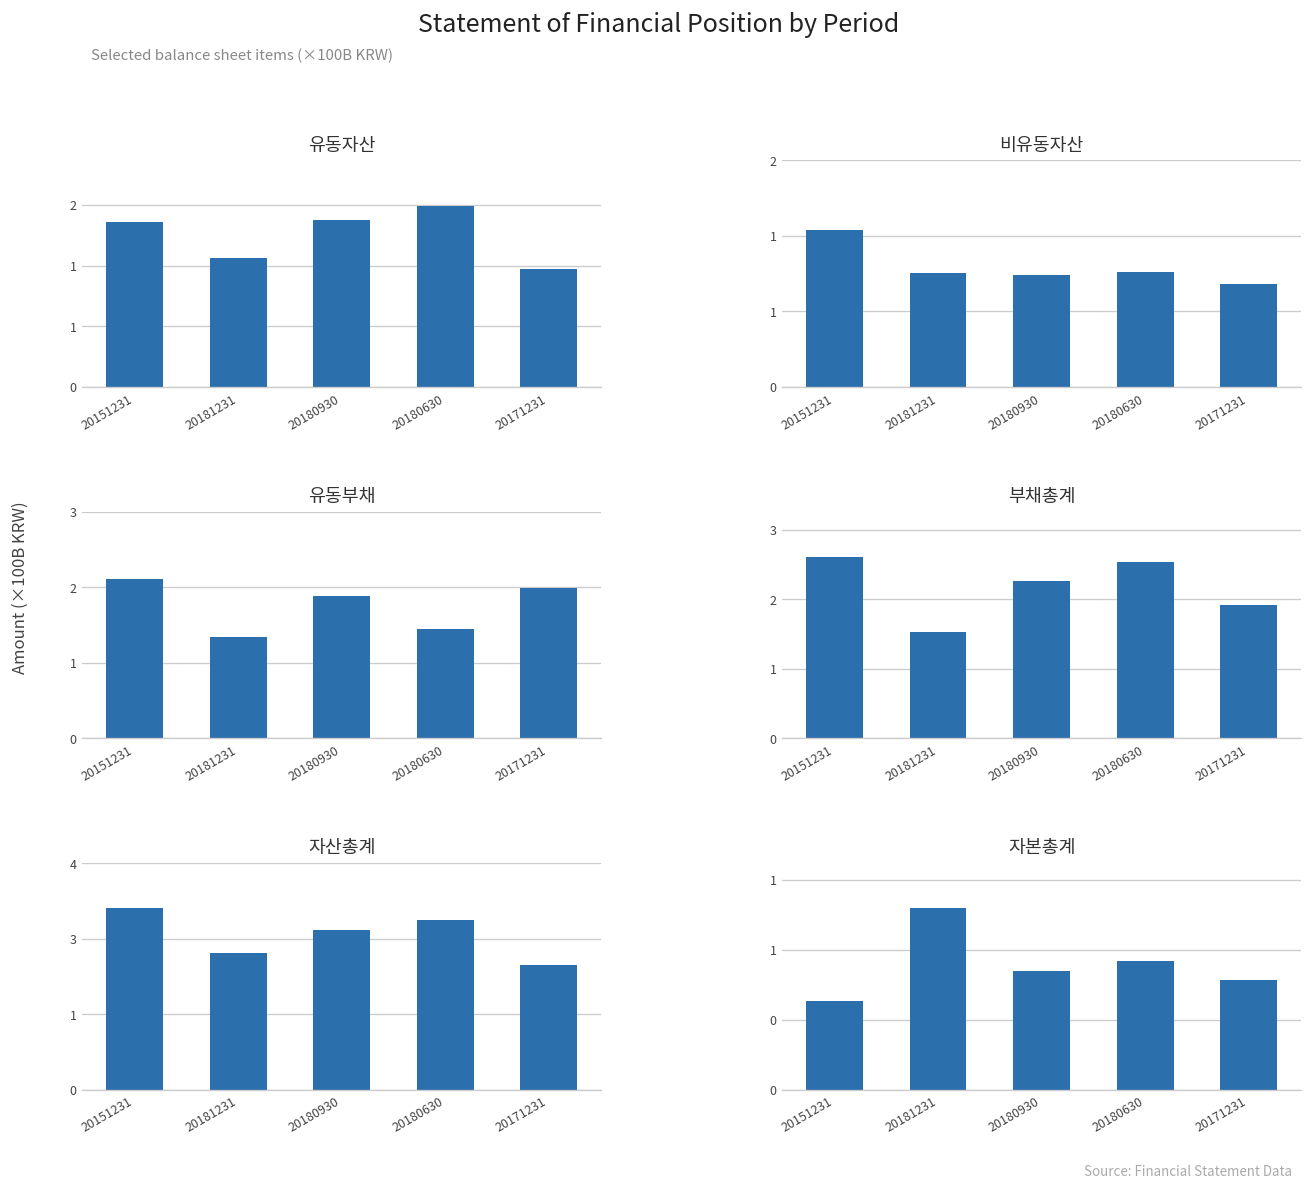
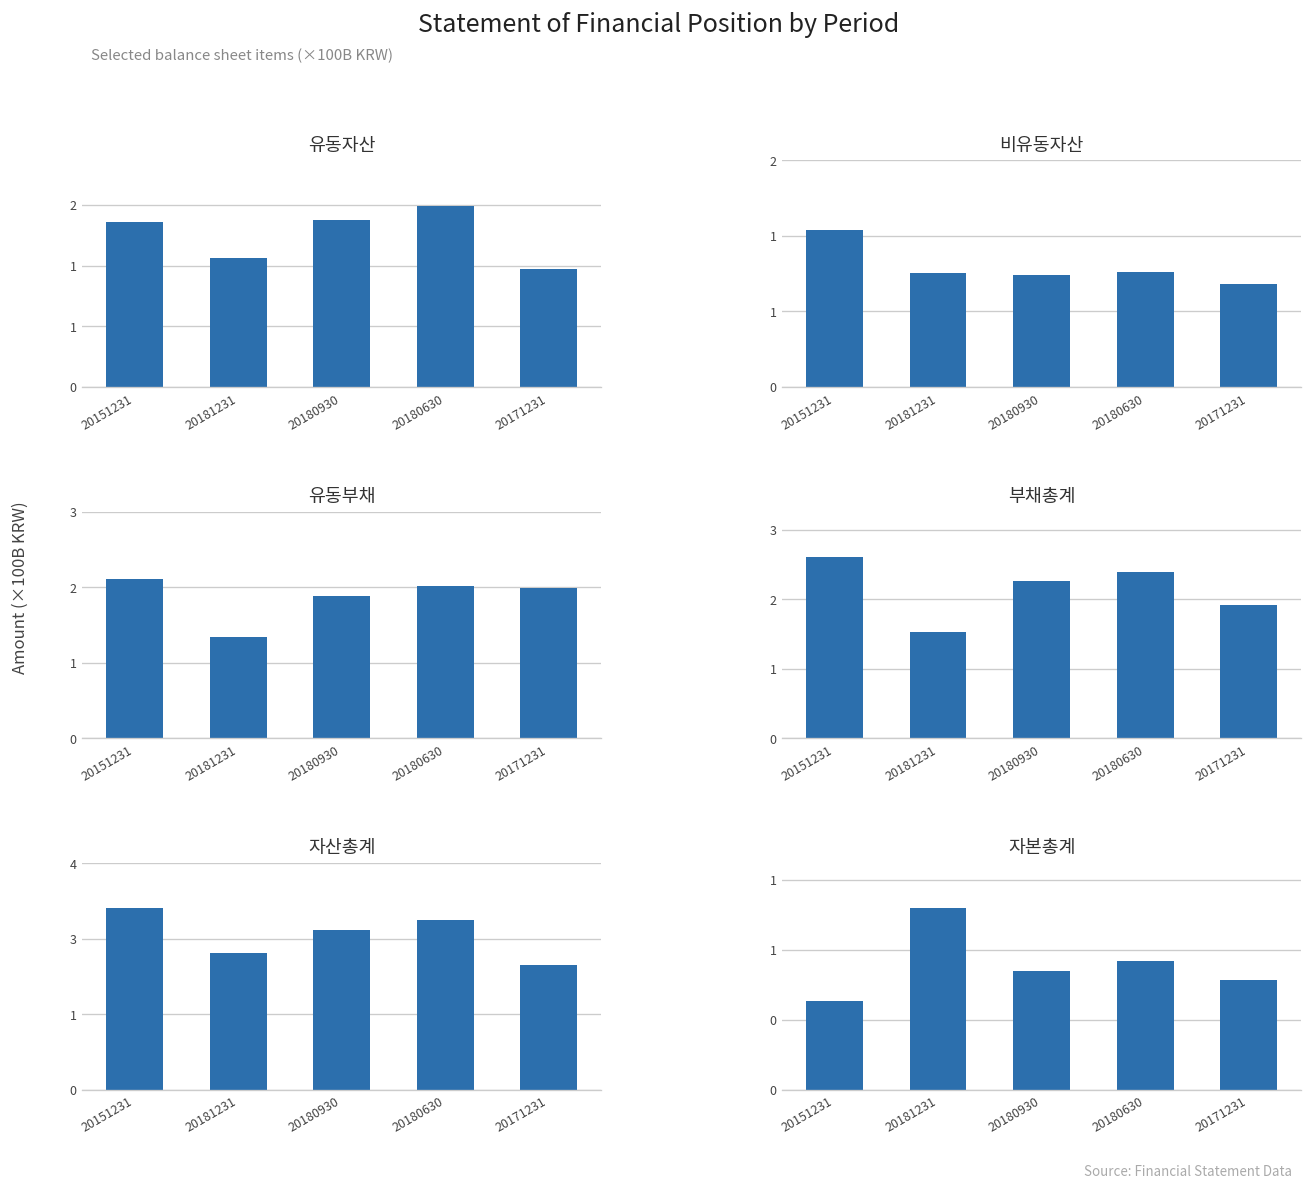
  {
    "유동부채": {
      "20151231": 2.1,
      "20181231": 1.3,
      "20180930": 1.9,
-     "20180630": 1.4,
+     "20180630": 2.0,
      "20171231": 2.0
    },
    "부채총계": {
      "20151231": 2.6,
      "20181231": 1.5,
      "20180930": 2.3,
-     "20180630": 2.5,
+     "20180630": 2.4,
      "20171231": 1.9
    }
  }
